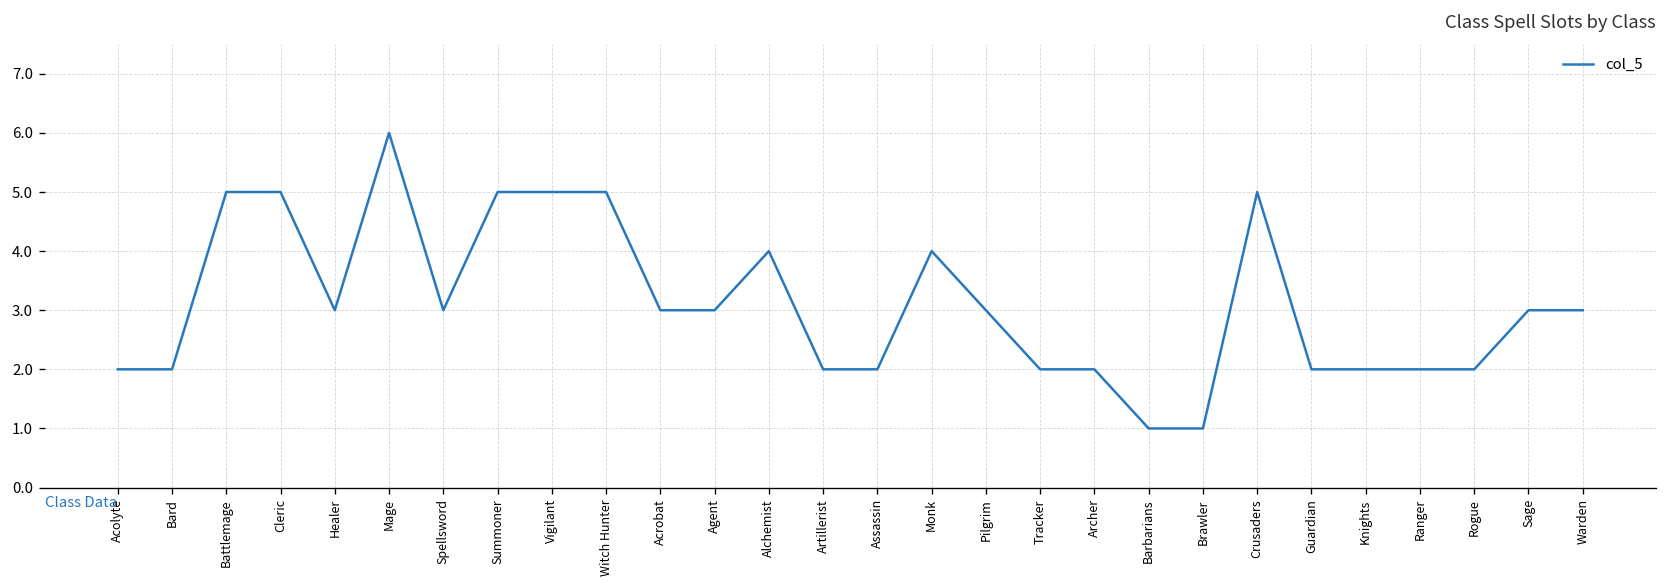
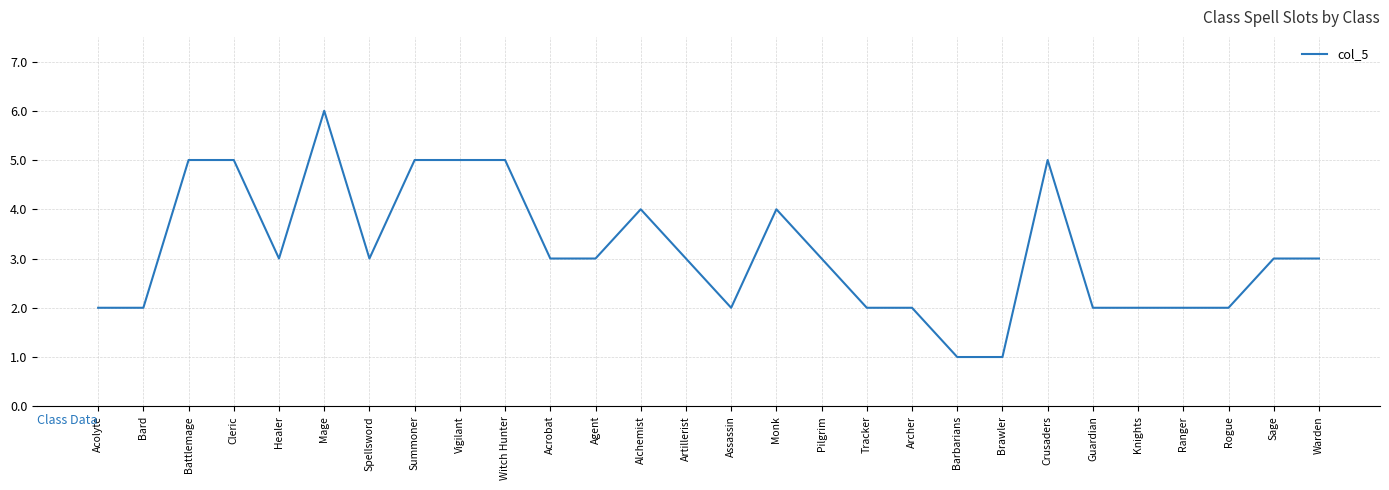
  {
    "Acolyte": 2,
    "Bard": 2,
    "Battlemage": 5,
    "Cleric": 5,
    "Healer": 3,
    "Mage": 6,
    "Spellsword": 3,
    "Summoner": 5,
    "Vigilant": 5,
    "Witch Hunter": 5,
    "Acrobat": 3,
    "Agent": 3,
    "Alchemist": 4,
-   "Artillerist": 2,
+   "Artillerist": 3,
    "Assassin": 2,
    "Monk": 4,
    "Pilgrim": 3,
    "Tracker": 2,
    "Archer": 2,
    "Barbarians": 1,
    "Brawler": 1,
    "Crusaders": 5,
    "Guardian": 2,
    "Knights": 2,
    "Ranger": 2,
    "Rogue": 2,
    "Sage": 3,
    "Warden": 3
  }
